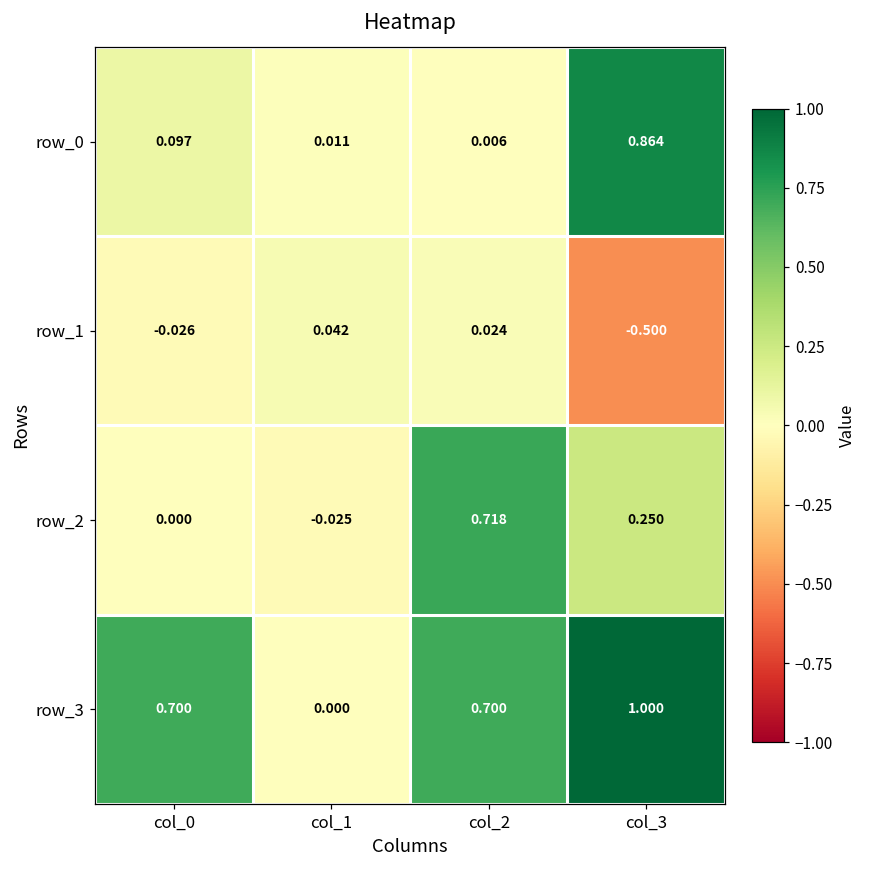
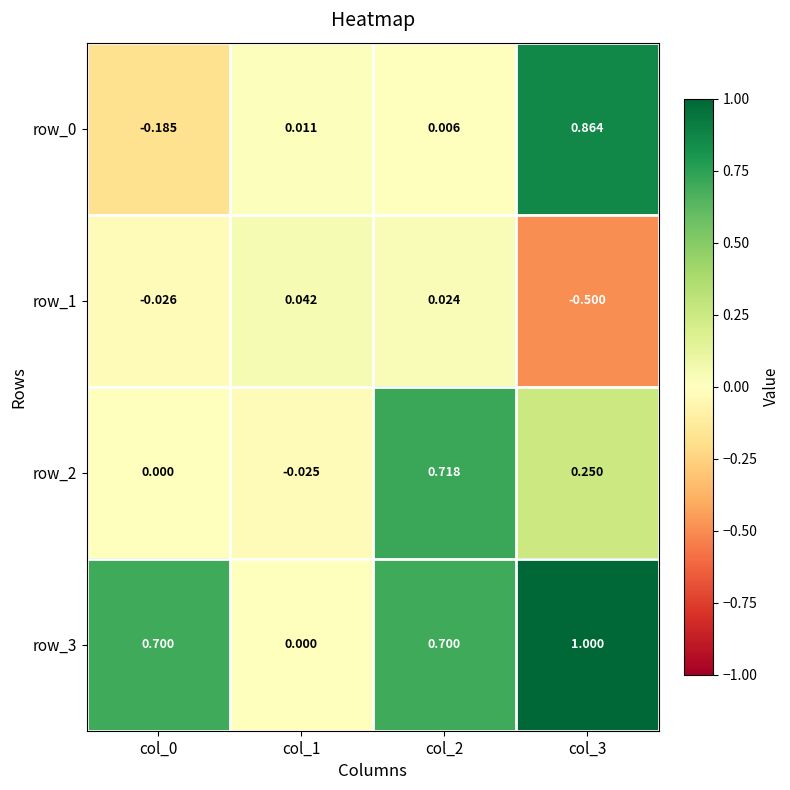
  {
    "row_0": {
-     "col_0": 0.097,
+     "col_0": -0.185,
      "col_1": 0.011,
      "col_2": 0.006,
      "col_3": 0.864
    },
    "row_1": {
      "col_0": -0.026,
      "col_1": 0.042,
      "col_2": 0.024,
      "col_3": -0.500
    },
    "row_2": {
      "col_0": 0.000,
      "col_1": -0.025,
      "col_2": 0.718,
      "col_3": 0.250
    },
    "row_3": {
      "col_0": 0.700,
      "col_1": 0.000,
      "col_2": 0.700,
      "col_3": 1.000
    }
  }
